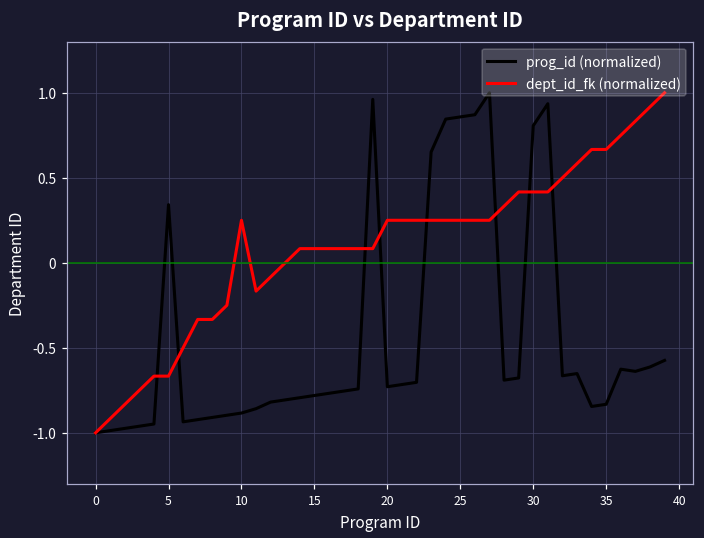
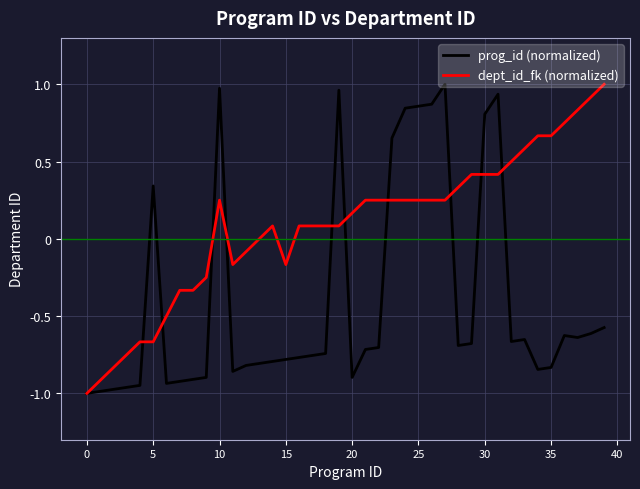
  {
    "prog_id (normalized)": {
      "5": 0.34,
-     "10": -0.88,
+     "10": 0.97,
      "15": -0.78,
-     "20": -0.73,
+     "20": -0.90,
      "25": 0.86,
      "30": 0.81,
      "35": -0.83
    },
    "dept_id_fk (normalized)": {
      "5": -0.67,
      "10": 0.25,
-     "15": 0.08,
-     "20": 0.25,
+     "15": -0.17,
+     "20": 0.17,
      "25": 0.25,
      "30": 0.42,
      "35": 0.67
    }
  }
